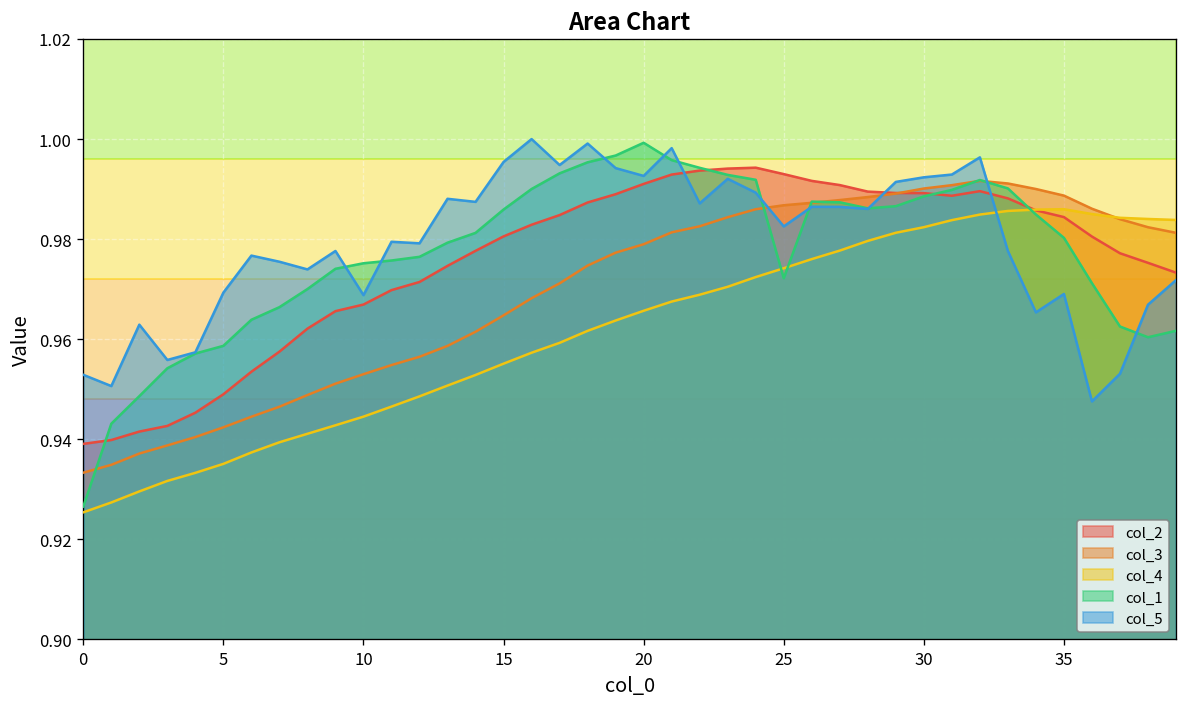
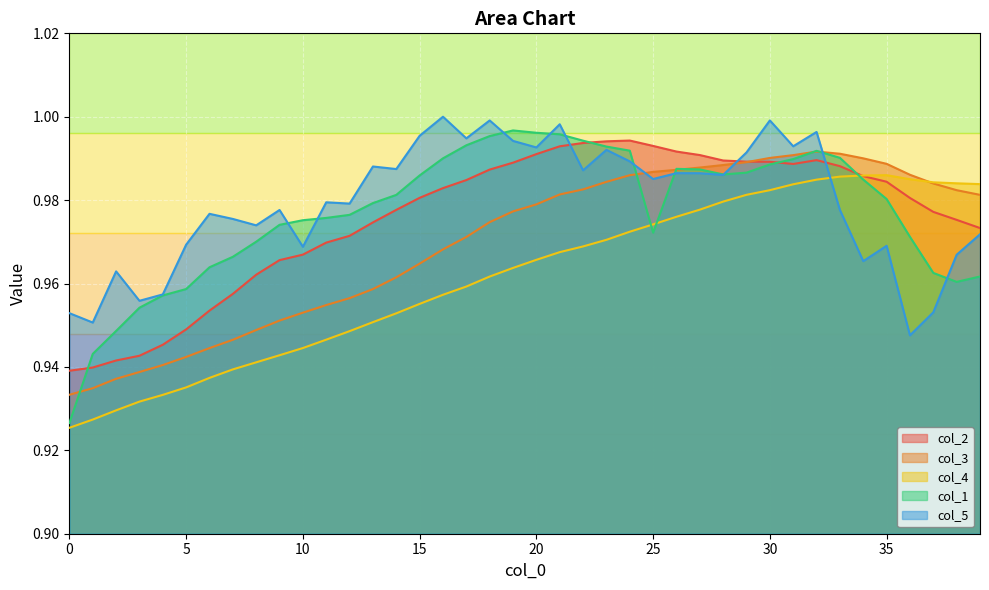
  {
    "col_1": {
      "0": 0.927,
      "5": 0.959,
      "10": 0.975,
      "15": 0.986,
-     "20": 0.999,
+     "20": 0.996,
      "25": 0.972,
      "30": 0.989,
      "35": 0.980
    },
    "col_5": {
      "0": 0.953,
      "5": 0.969,
      "10": 0.969,
      "15": 0.995,
      "20": 0.993,
-     "25": 0.983,
-     "30": 0.992,
+     "25": 0.985,
+     "30": 0.999,
      "35": 0.969
    }
  }
